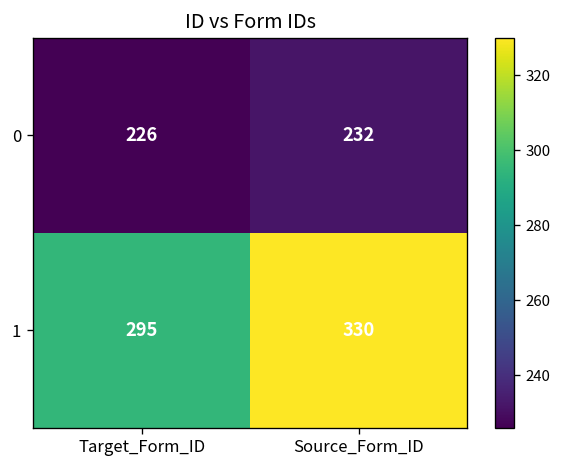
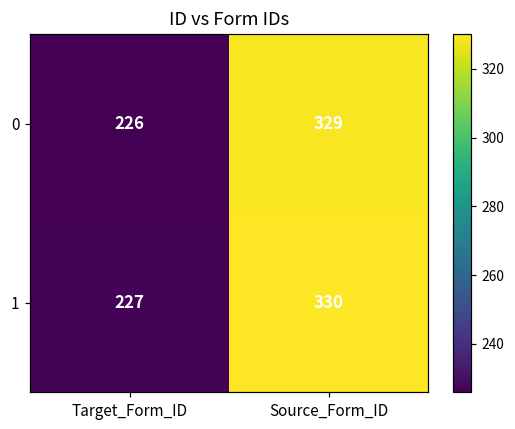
  {
    "0": {
      "Target_Form_ID": 226,
-     "Source_Form_ID": 232
+     "Source_Form_ID": 329
    },
    "1": {
-     "Target_Form_ID": 295,
+     "Target_Form_ID": 227,
      "Source_Form_ID": 330
    }
  }
